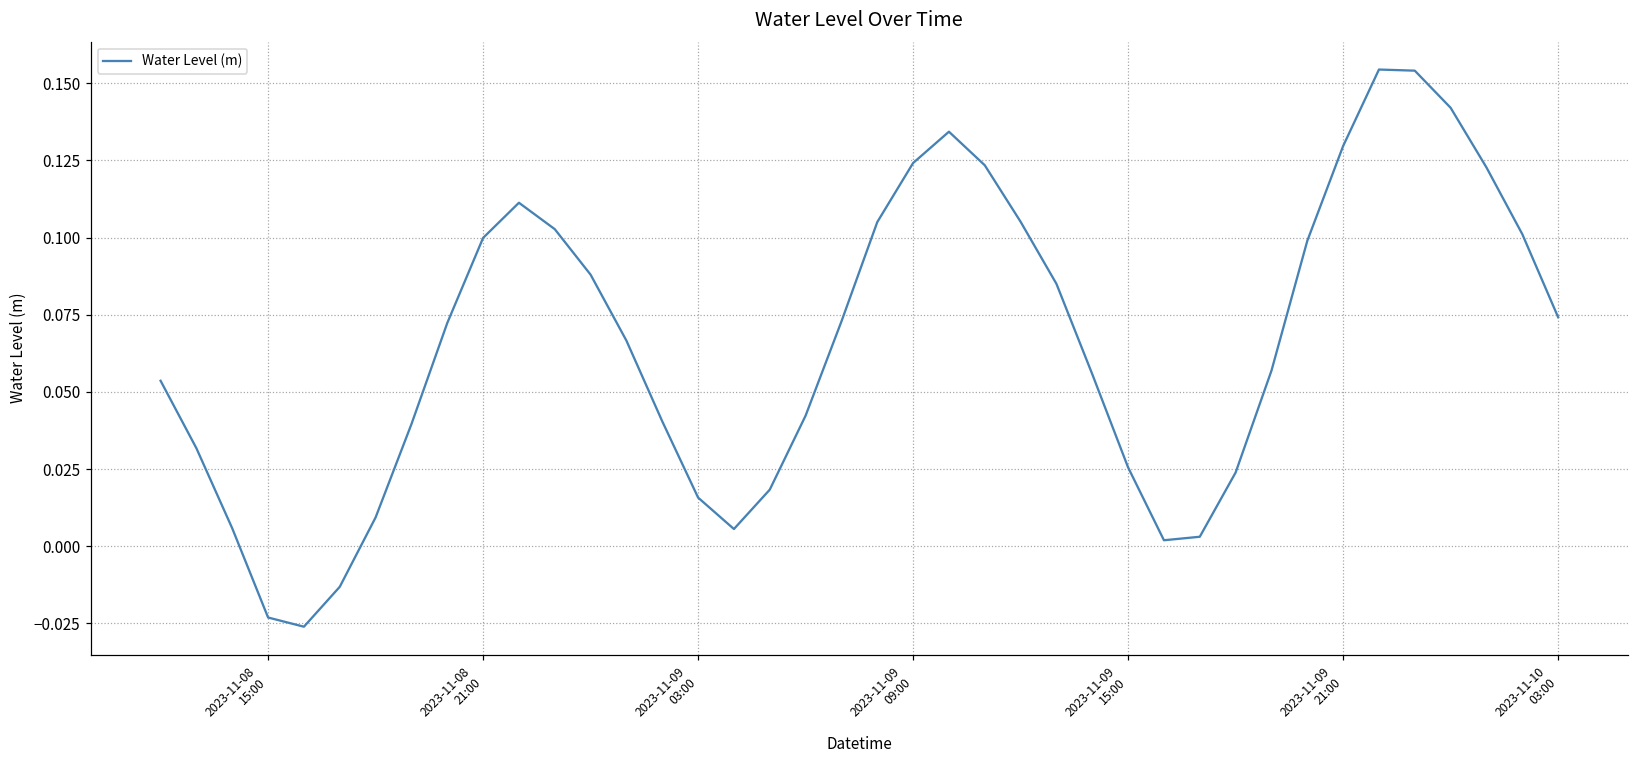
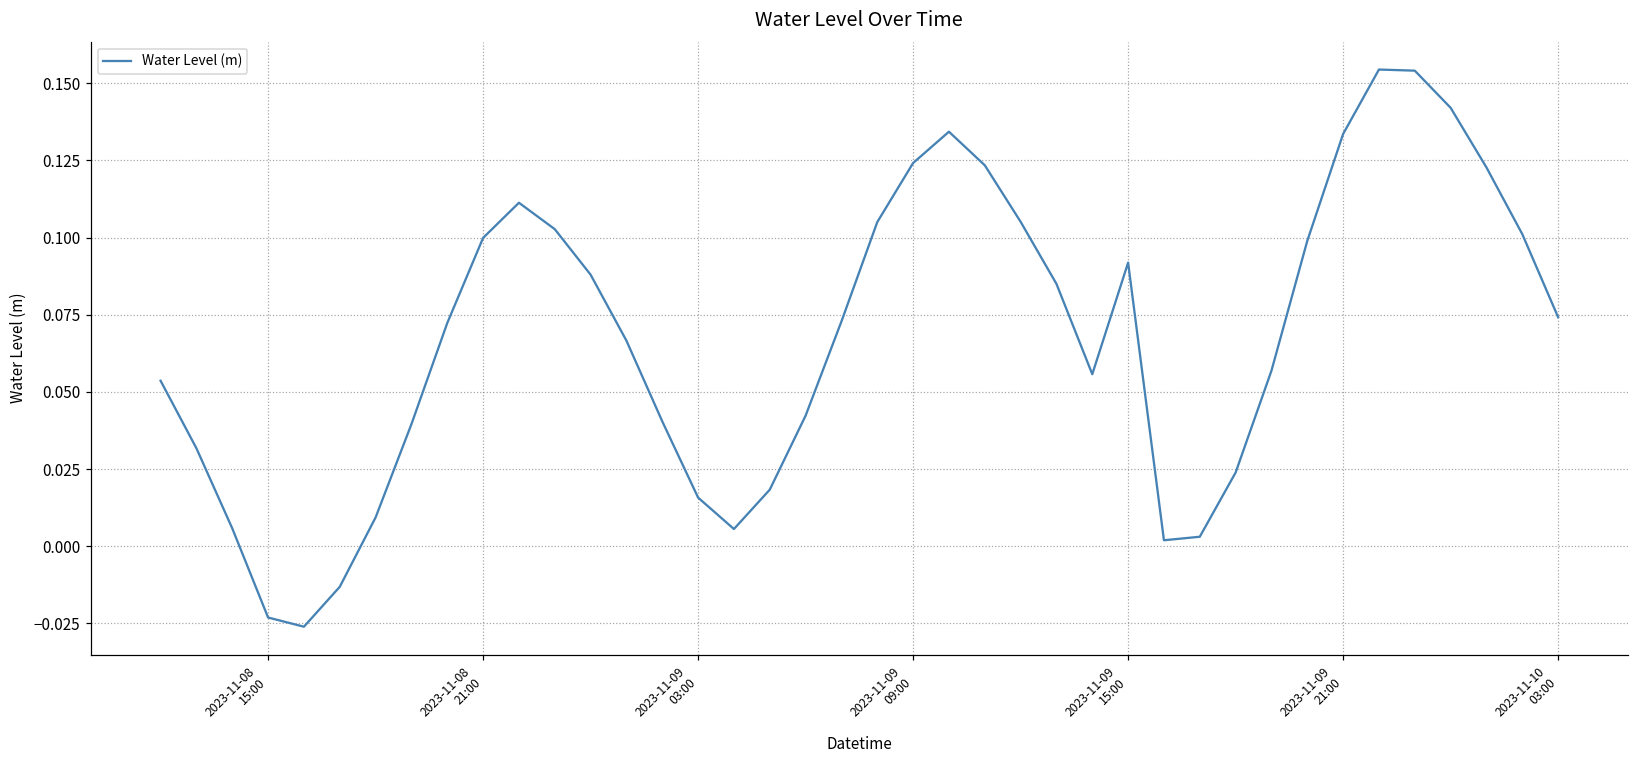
  {
    "2023-11-08 15:00": -0.023,
    "2023-11-08 21:00": 0.100,
    "2023-11-09 03:00": 0.016,
    "2023-11-09 09:00": 0.124,
-   "2023-11-09 15:00": 0.026,
-   "2023-11-09 21:00": 0.130,
+   "2023-11-09 15:00": 0.092,
+   "2023-11-09 21:00": 0.134,
    "2023-11-10 03:00": 0.074
  }
